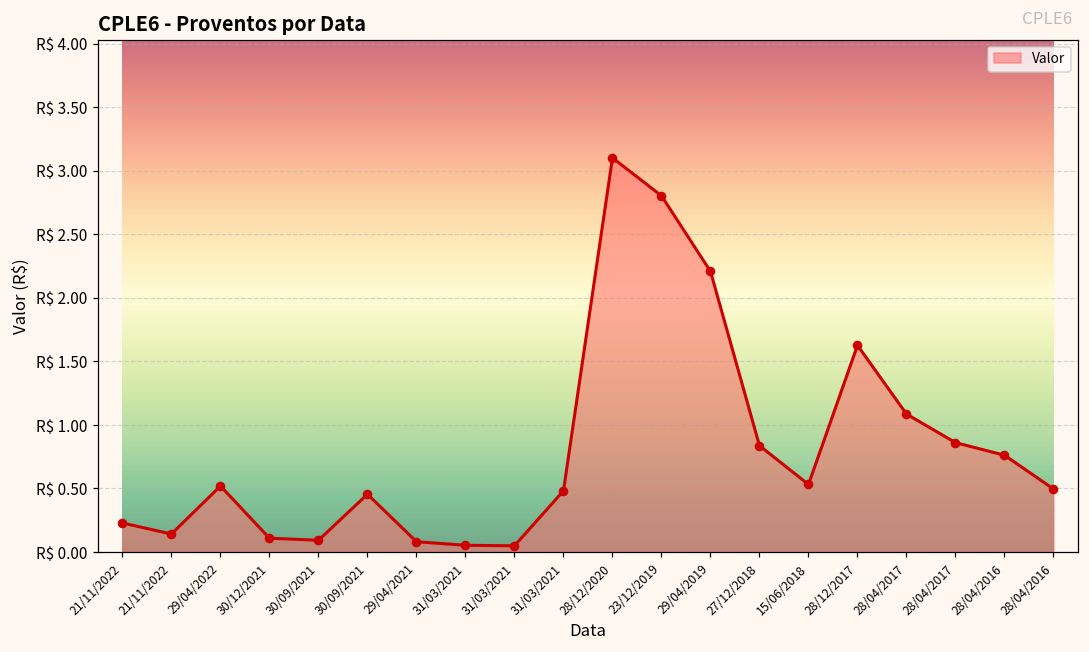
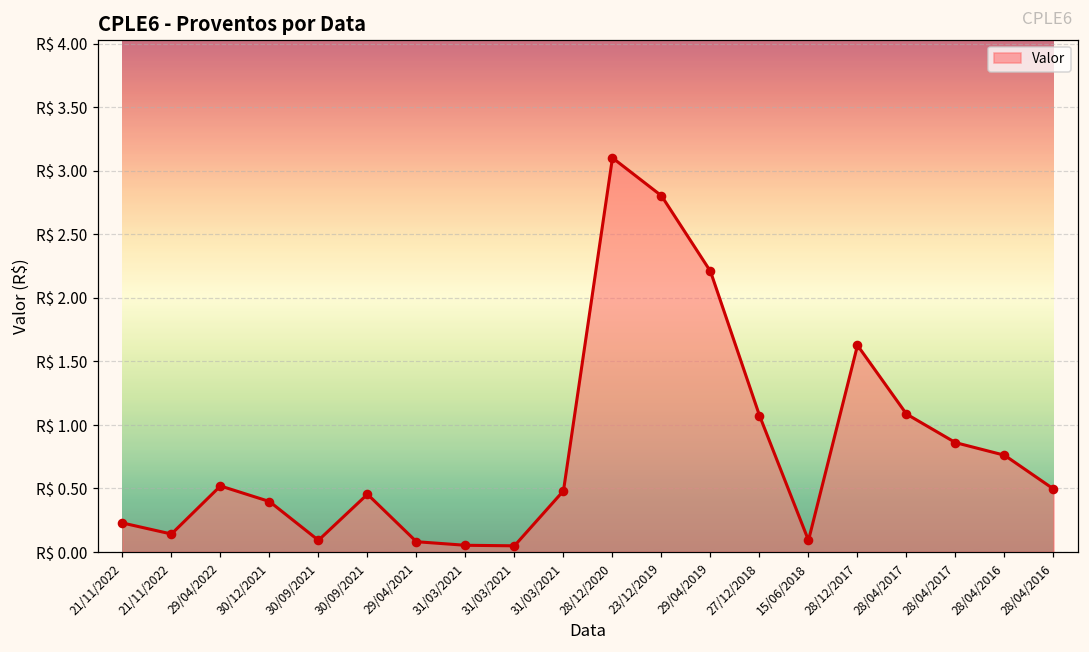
  {
    "29/04/2022": "R$ 0.52",
-   "30/12/2021": "R$ 0.11",
+   "30/12/2021": "R$ 0.40",
    "29/04/2021": "R$ 0.08",
    "28/12/2020": "R$ 3.10",
    "23/12/2019": "R$ 2.80",
    "29/04/2019": "R$ 2.21",
-   "27/12/2018": "R$ 0.84",
-   "15/06/2018": "R$ 0.53",
+   "27/12/2018": "R$ 1.07",
+   "15/06/2018": "R$ 0.09",
    "28/12/2017": "R$ 1.63"
  }
